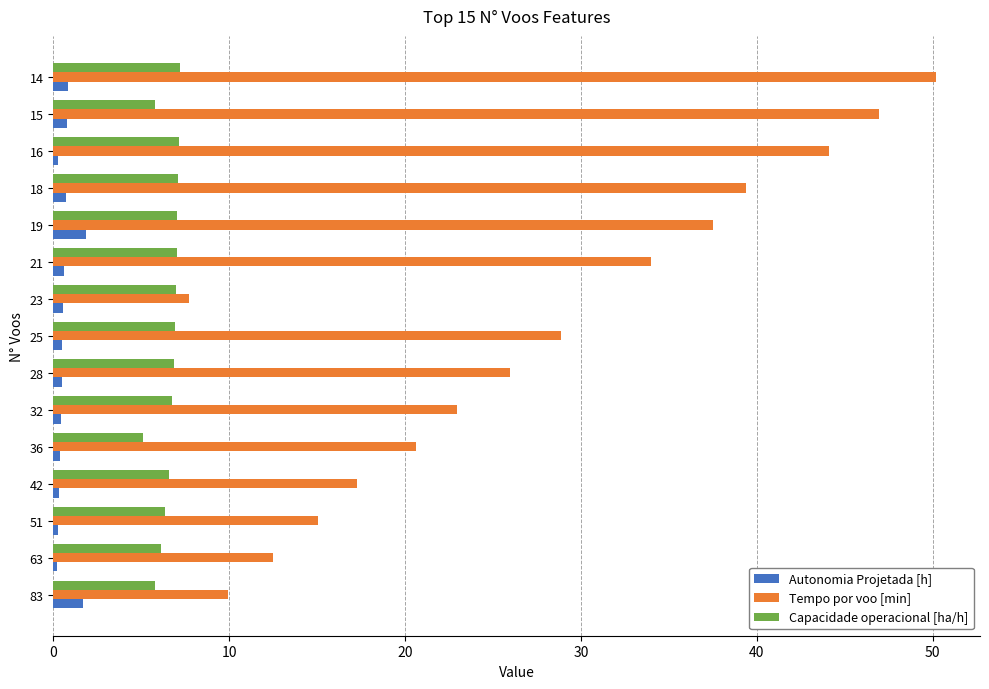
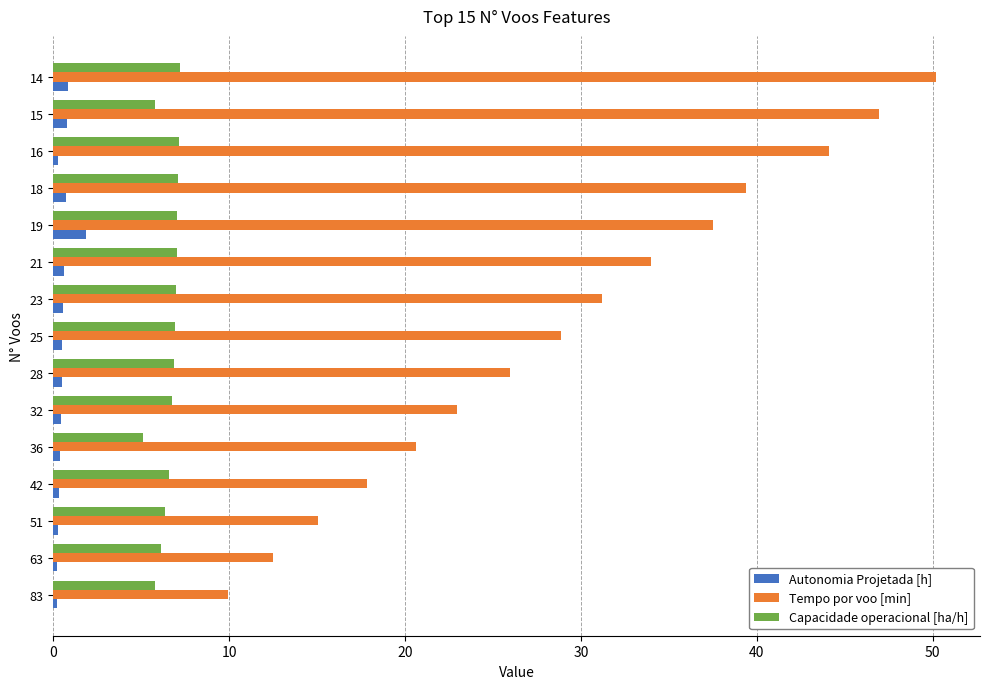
  {
    "Autonomia Projetada [h]": {
      "14": 0.8,
      "15": 0.8,
      "16": 0.3,
      "18": 0.7,
      "19": 1.9,
      "21": 0.6,
      "23": 0.6,
      "25": 0.5,
      "28": 0.5,
      "32": 0.4,
      "36": 0.4,
      "42": 0.3,
      "51": 0.3,
      "63": 0.2,
-     "83": 1.7
+     "83": 0.2
    },
    "Tempo por voo [min]": {
      "14": 50.2,
      "15": 46.9,
      "16": 44.1,
      "18": 39.4,
      "19": 37.5,
      "21": 34.0,
-     "23": 7.7,
+     "23": 31.2,
      "25": 28.9,
      "28": 26.0,
      "32": 23.0,
      "36": 20.6,
-     "42": 17.3,
+     "42": 17.9,
      "51": 15.0,
      "63": 12.5,
      "83": 9.9
    },
    "Capacidade operacional [ha/h]": {
      "14": 7.2,
      "15": 5.8,
      "16": 7.1,
      "18": 7.1,
      "19": 7.1,
      "21": 7.0,
      "23": 7.0,
      "25": 6.9,
      "28": 6.9,
      "32": 6.8,
      "36": 5.1,
      "42": 6.6,
      "51": 6.4,
      "63": 6.1,
      "83": 5.8
    }
  }
